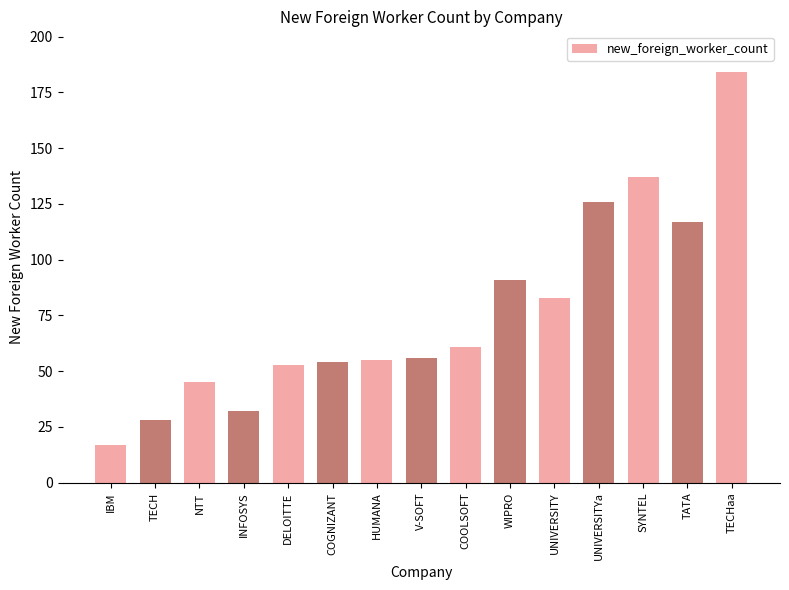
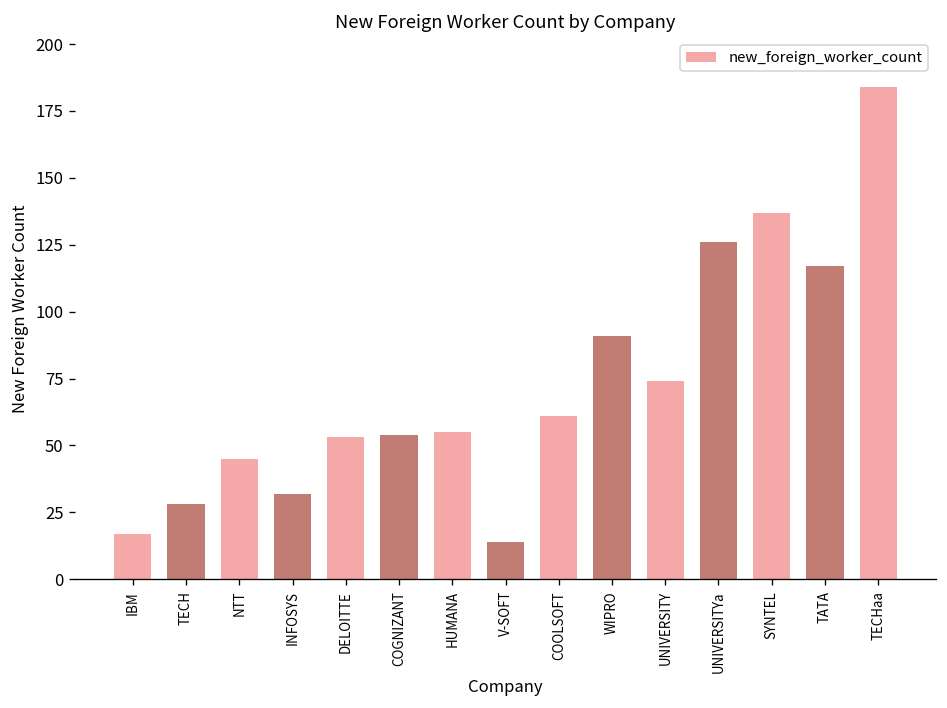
  {
    "IBM": 17,
    "TECH": 28,
    "NTT": 45,
    "INFOSYS": 32,
    "DELOITTE": 53,
    "COGNIZANT": 54,
    "HUMANA": 55,
-   "V-SOFT": 56,
+   "V-SOFT": 14,
    "COOLSOFT": 61,
    "WIPRO": 91,
-   "UNIVERSITY": 83,
+   "UNIVERSITY": 74,
    "UNIVERSITYa": 126,
    "SYNTEL": 137,
    "TATA": 117,
    "TECHaa": 184
  }
